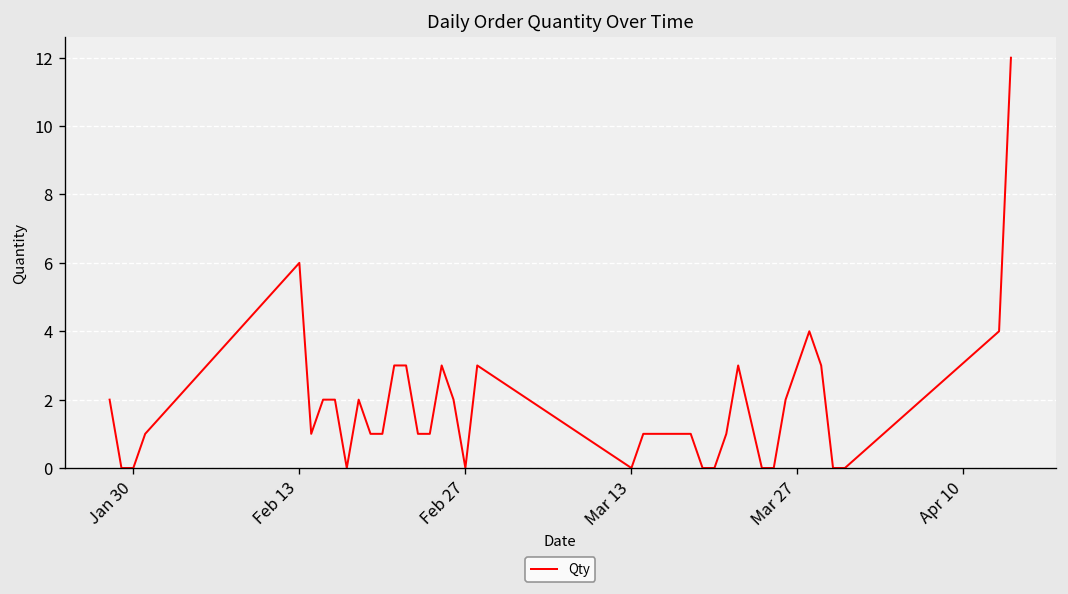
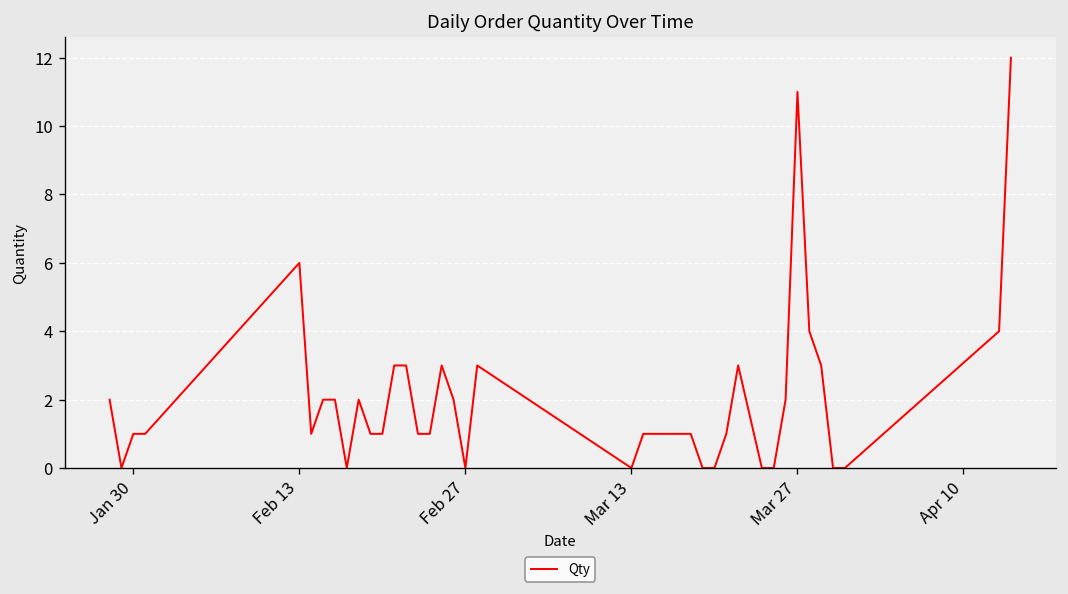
  {
-   "Jan 30": 0,
+   "Jan 30": 1,
    "Feb 13": 6,
    "Feb 27": 0,
    "Mar 13": 0,
-   "Mar 27": 3
+   "Mar 27": 11
  }
